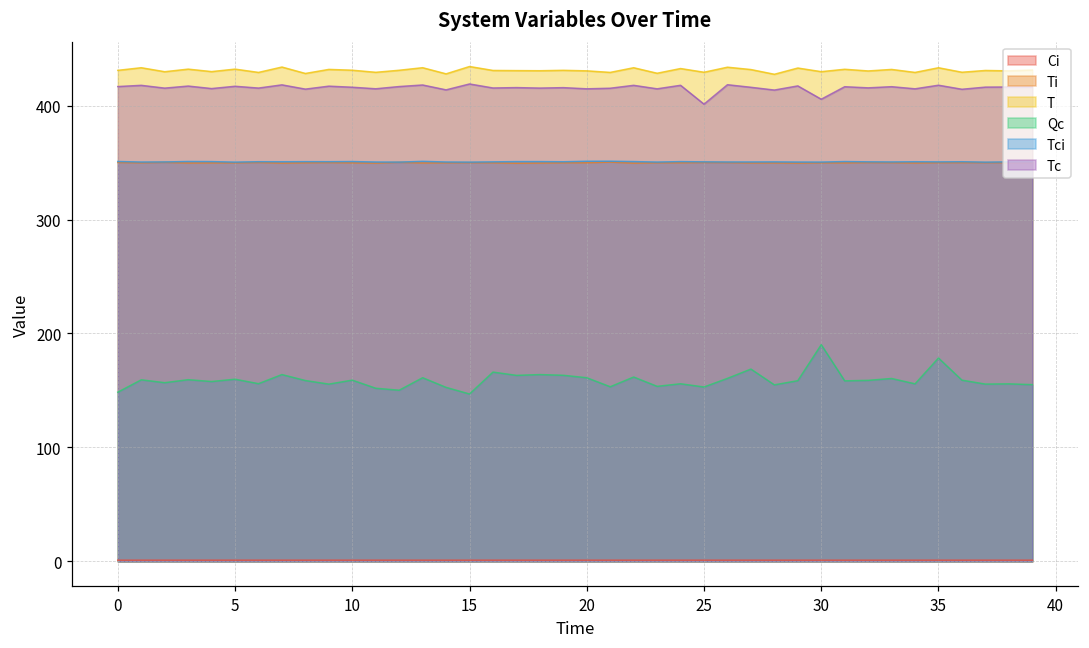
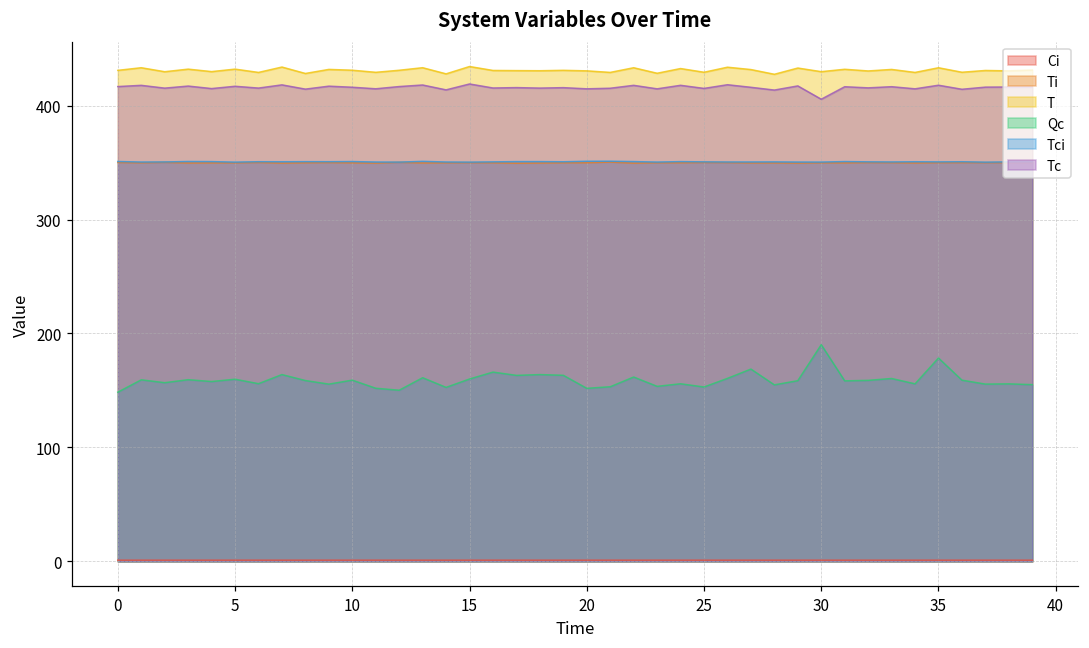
  {
    "Qc": {
      "0": 148,
      "5": 160,
      "10": 159,
-     "15": 147,
-     "20": 161,
+     "15": 160,
+     "20": 152,
      "25": 153,
      "30": 190,
      "35": 178
    },
    "Tc": {
      "0": 417,
      "5": 417,
      "10": 416,
      "15": 419,
      "20": 415,
-     "25": 401,
+     "25": 415,
      "30": 406,
      "35": 418
    }
  }
